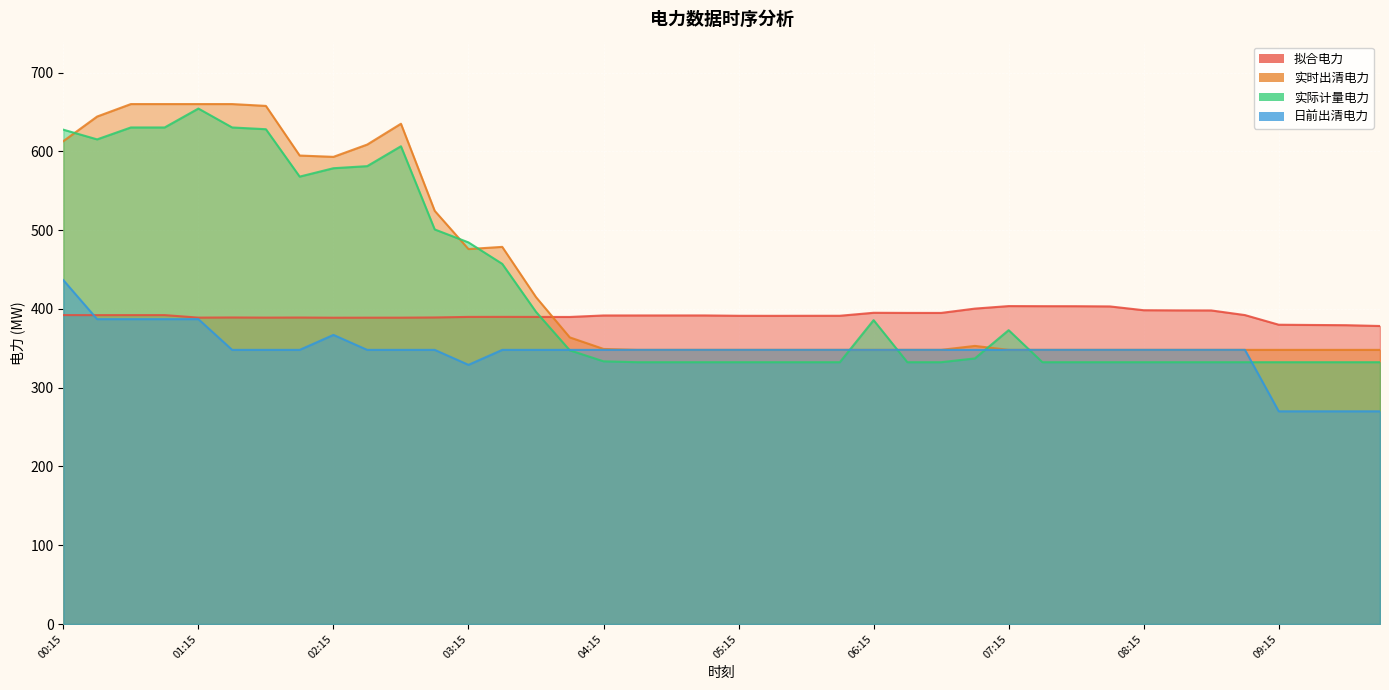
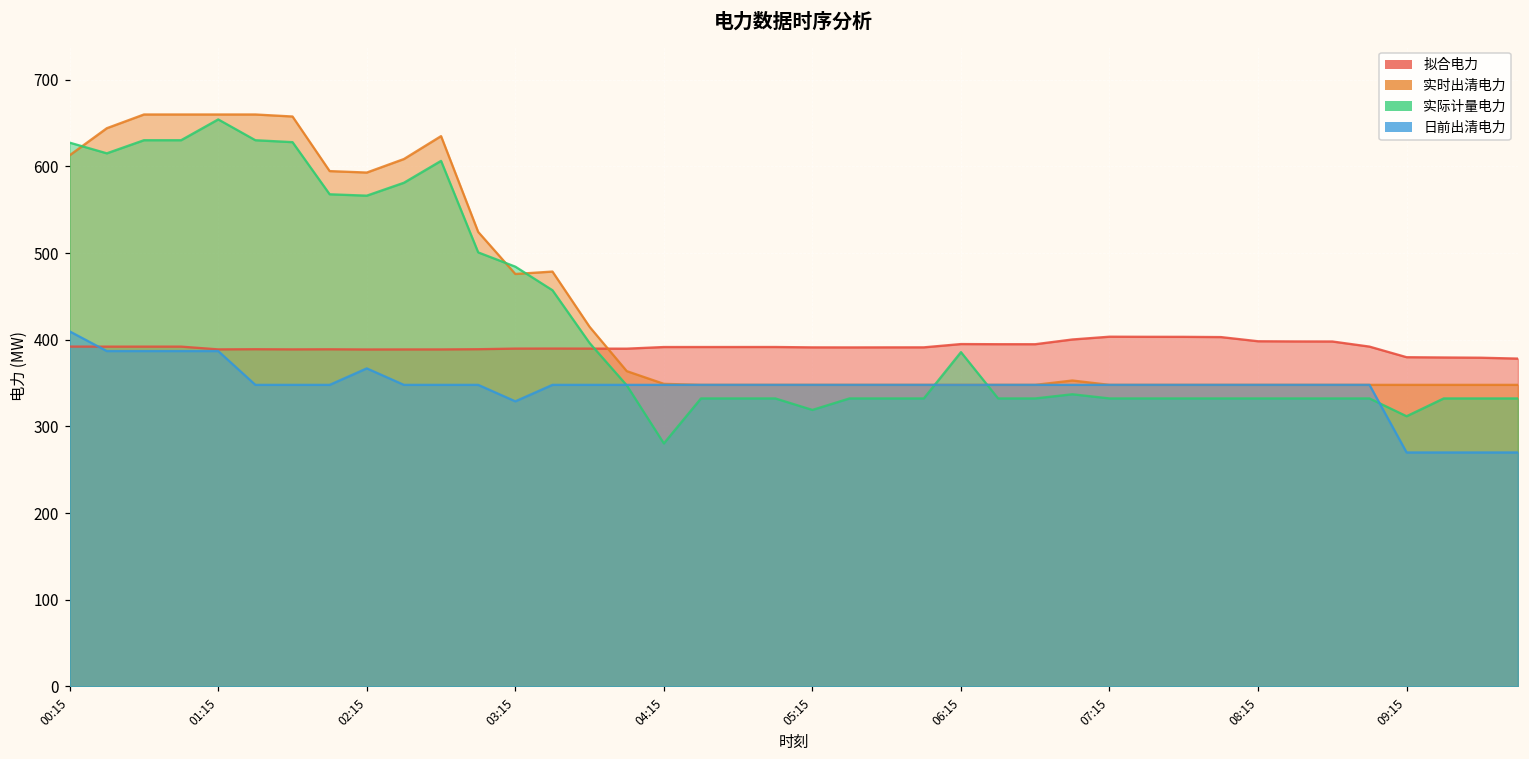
  {
    "实际计量电力": {
      "00:15": 630,
      "01:15": 650,
-     "02:15": 580,
+     "02:15": 570,
      "03:15": 480,
-     "04:15": 330,
-     "05:15": 330,
+     "04:15": 280,
+     "05:15": 320,
      "06:15": 390,
-     "07:15": 370,
+     "07:15": 330,
      "08:15": 330,
-     "09:15": 330
+     "09:15": 310
    },
    "日前出清电力": {
-     "00:15": 440,
+     "00:15": 410,
      "02:15": 370,
      "03:15": 330,
      "09:15": 270
    }
  }
